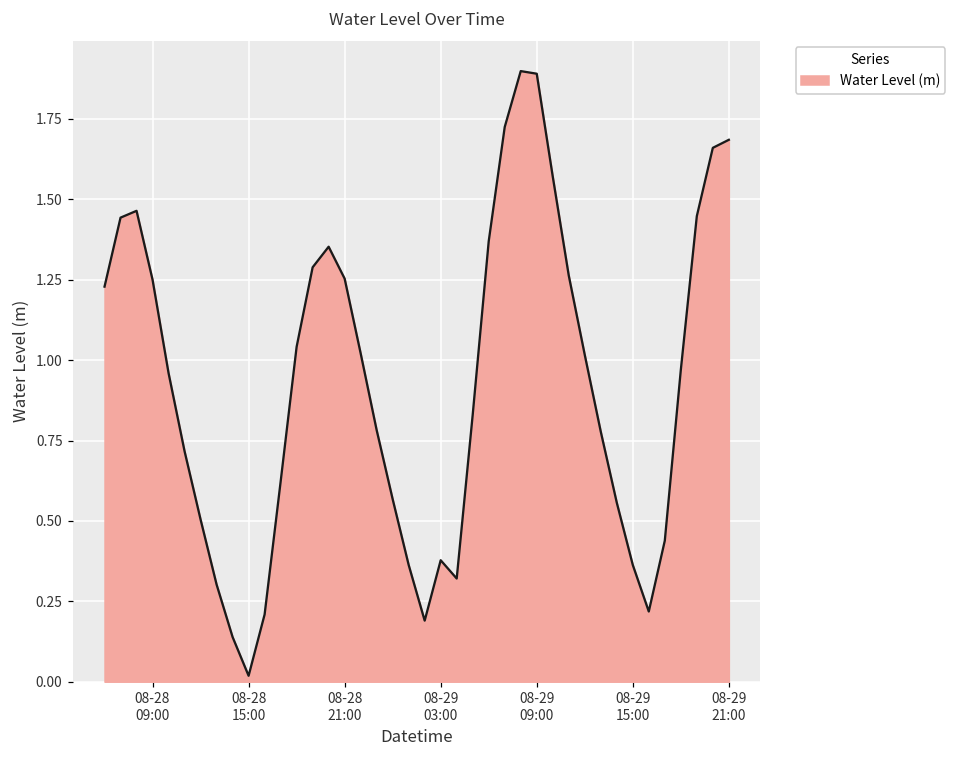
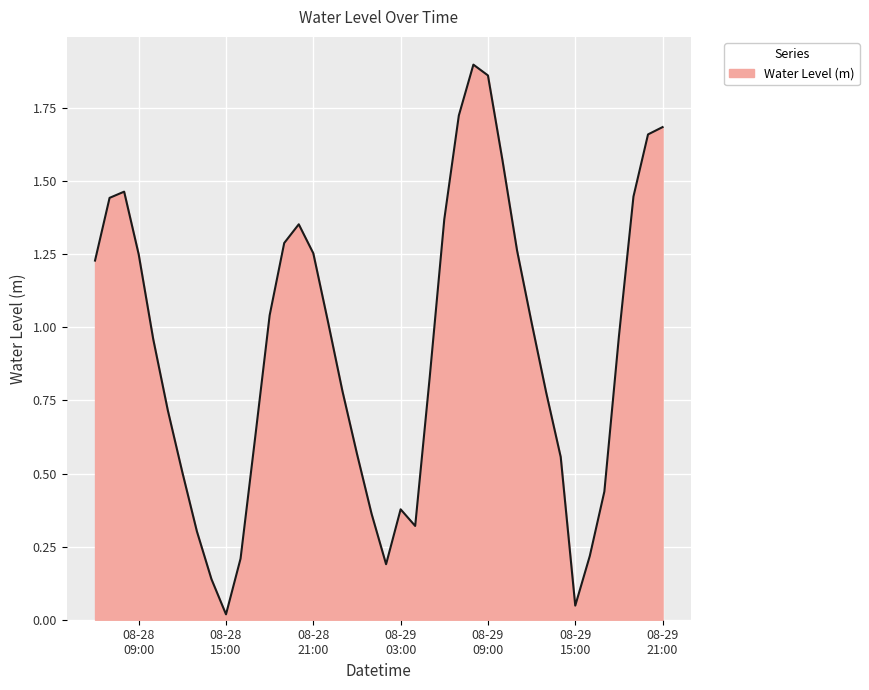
  {
    "08-28 09:00": 1.25,
    "08-28 15:00": 0.02,
    "08-28 21:00": 1.25,
    "08-29 03:00": 0.38,
-   "08-29 09:00": 1.89,
-   "08-29 15:00": 0.36,
+   "08-29 09:00": 1.86,
+   "08-29 15:00": 0.05,
    "08-29 21:00": 1.69
  }
